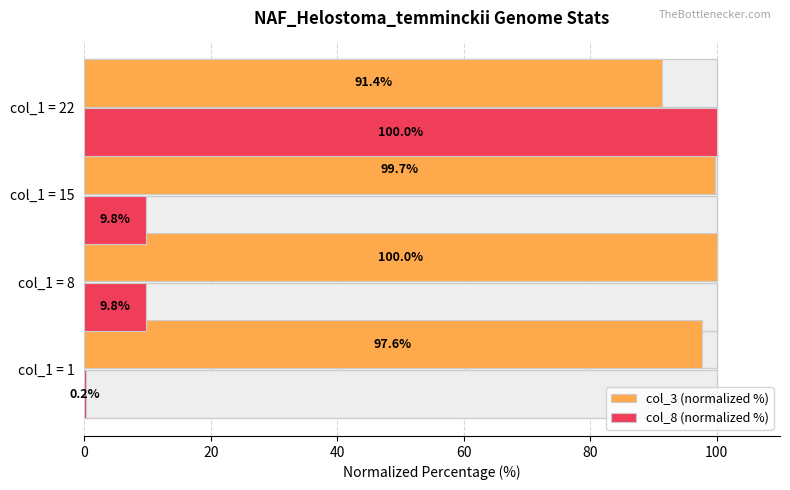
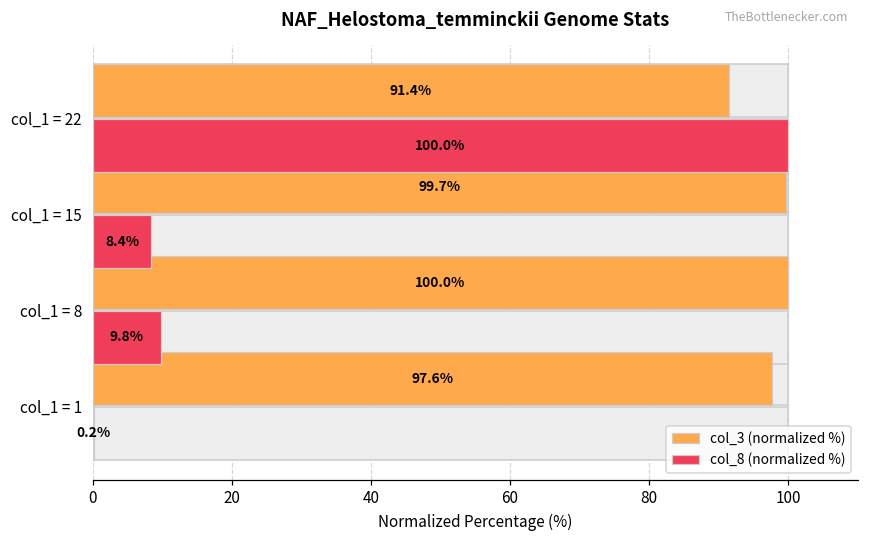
  {
    "col_3 (normalized %)": {
      "col_1 = 15": "99.7%",
      "col_1 = 8": "100.0%"
    },
    "col_8 (normalized %)": {
      "col_1 = 22": "100.0%",
-     "col_1 = 15": "9.8%",
+     "col_1 = 15": "8.4%",
      "col_1 = 1": "0.2%"
    }
  }
